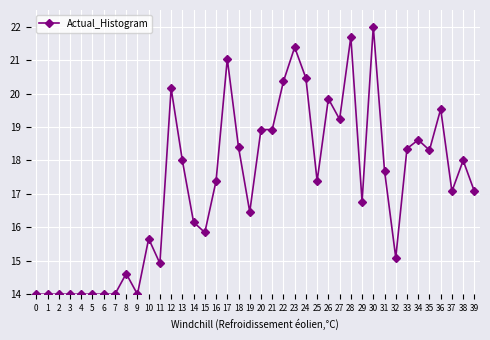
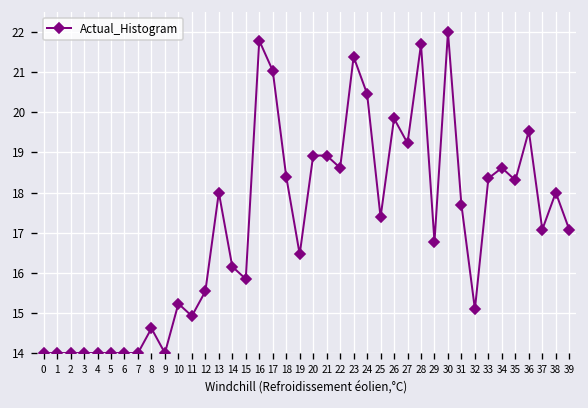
  {
    "0": 14.0,
    "1": 14.0,
    "2": 14.0,
    "3": 14.0,
    "4": 14.0,
    "5": 14.0,
    "6": 14.0,
    "7": 14.0,
    "8": 14.6,
    "9": 14.0,
-   "10": 15.7,
+   "10": 15.2,
    "11": 14.9,
-   "12": 20.2,
+   "12": 15.5,
    "13": 18.0,
    "14": 16.2,
    "15": 15.8,
-   "16": 17.4,
+   "16": 21.8,
    "17": 21.0,
    "18": 18.4,
    "19": 16.5,
    "20": 18.9,
    "21": 18.9,
-   "22": 20.4,
+   "22": 18.6,
    "23": 21.4,
    "24": 20.5,
    "25": 17.4,
    "26": 19.8,
    "27": 19.2,
    "28": 21.7,
    "29": 16.8,
    "30": 22.0,
    "31": 17.7,
    "32": 15.1,
    "33": 18.4,
    "34": 18.6,
    "35": 18.3,
    "36": 19.5,
    "37": 17.1,
    "38": 18.0,
    "39": 17.1
  }
